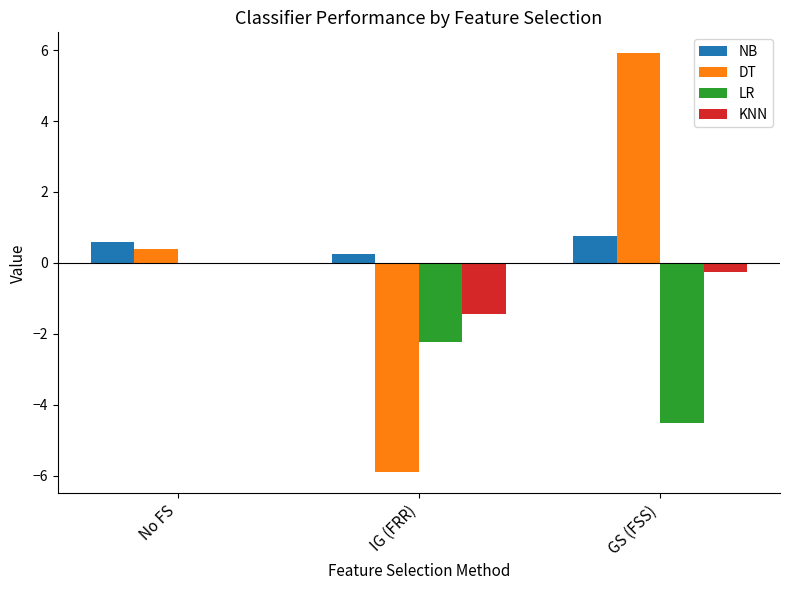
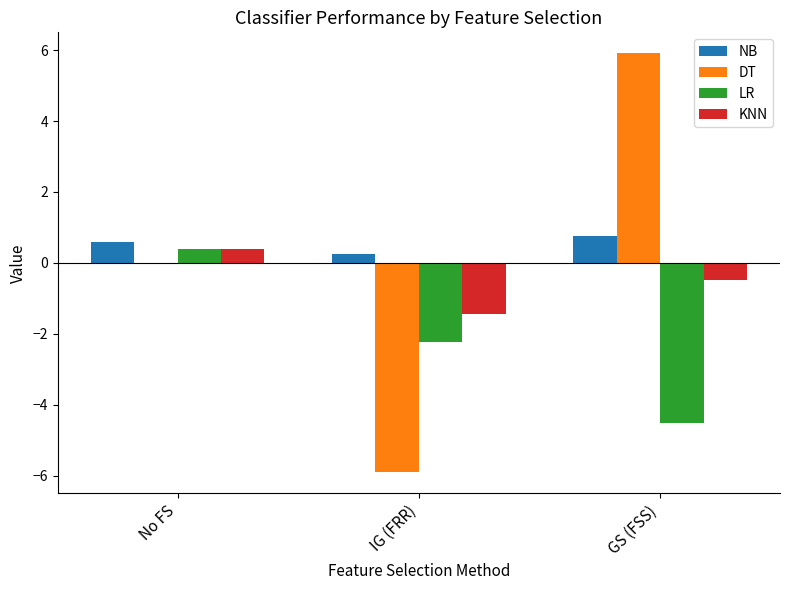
  {
    "NB": {
      "No FS": 0.6,
      "IG (FRR)": 0.2,
      "GS (FSS)": 0.8
    },
    "DT": {
-     "No FS": 0.4,
+     "No FS": 0.0,
      "IG (FRR)": -5.9,
      "GS (FSS)": 5.9
    },
    "LR": {
-     "No FS": 0.0,
+     "No FS": 0.4,
      "IG (FRR)": -2.2,
      "GS (FSS)": -4.5
    },
    "KNN": {
-     "No FS": 0.0,
+     "No FS": 0.4,
      "IG (FRR)": -1.5,
-     "GS (FSS)": -0.3
+     "GS (FSS)": -0.5
    }
  }
